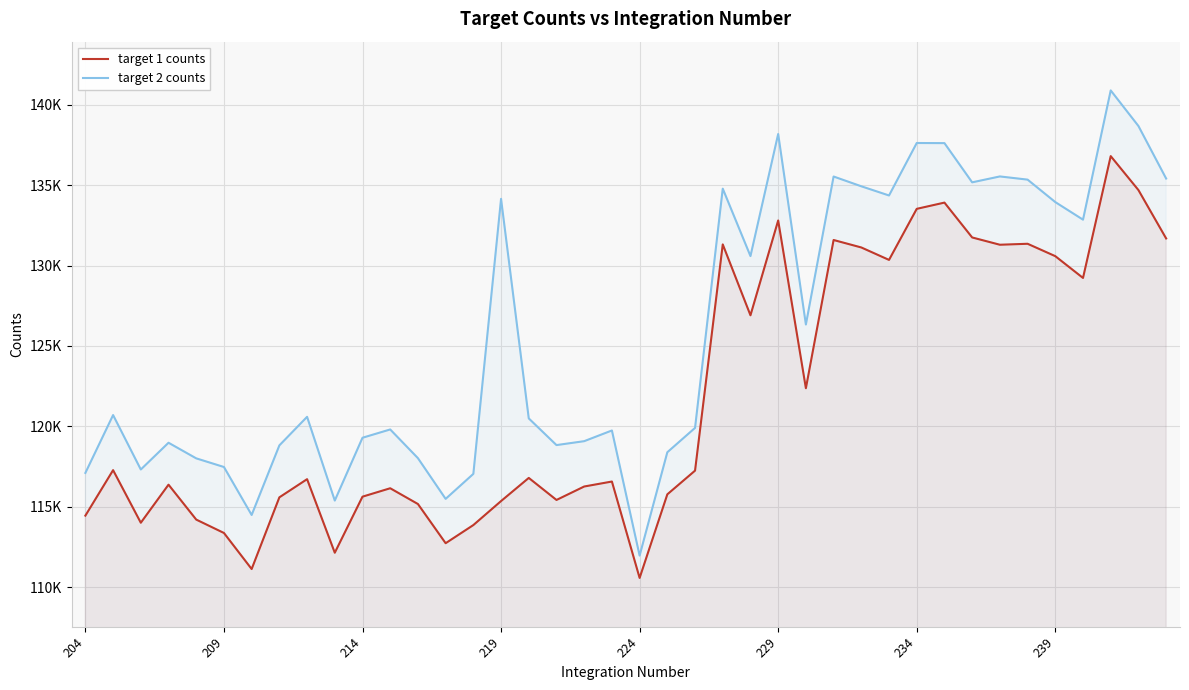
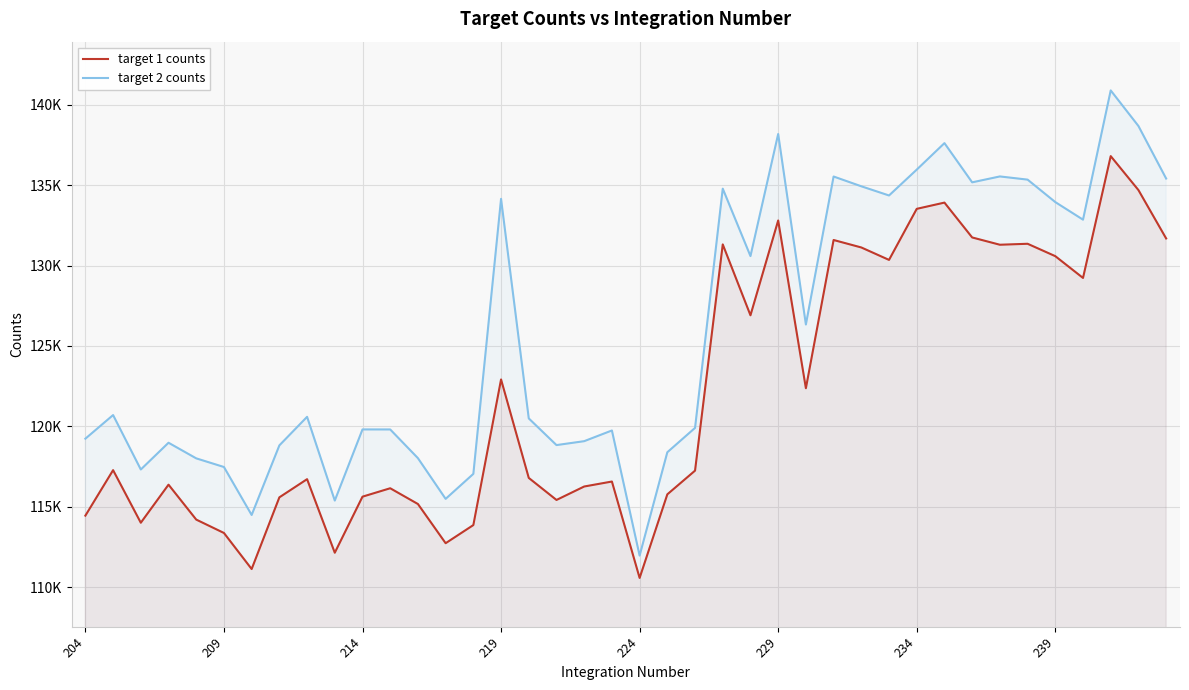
  {
    "target 1 counts": {
      "204": 114500,
      "209": 113400,
      "214": 115600,
-     "219": 115400,
+     "219": 122900,
      "224": 110600,
      "229": 132800,
      "234": 133500,
      "239": 130600
    },
    "target 2 counts": {
-     "204": 117100,
+     "204": 119200,
      "209": 117500,
-     "214": 119300,
+     "214": 119800,
      "219": 134100,
      "224": 112000,
      "229": 138200,
-     "234": 137600,
+     "234": 136000,
      "239": 133900
    }
  }
